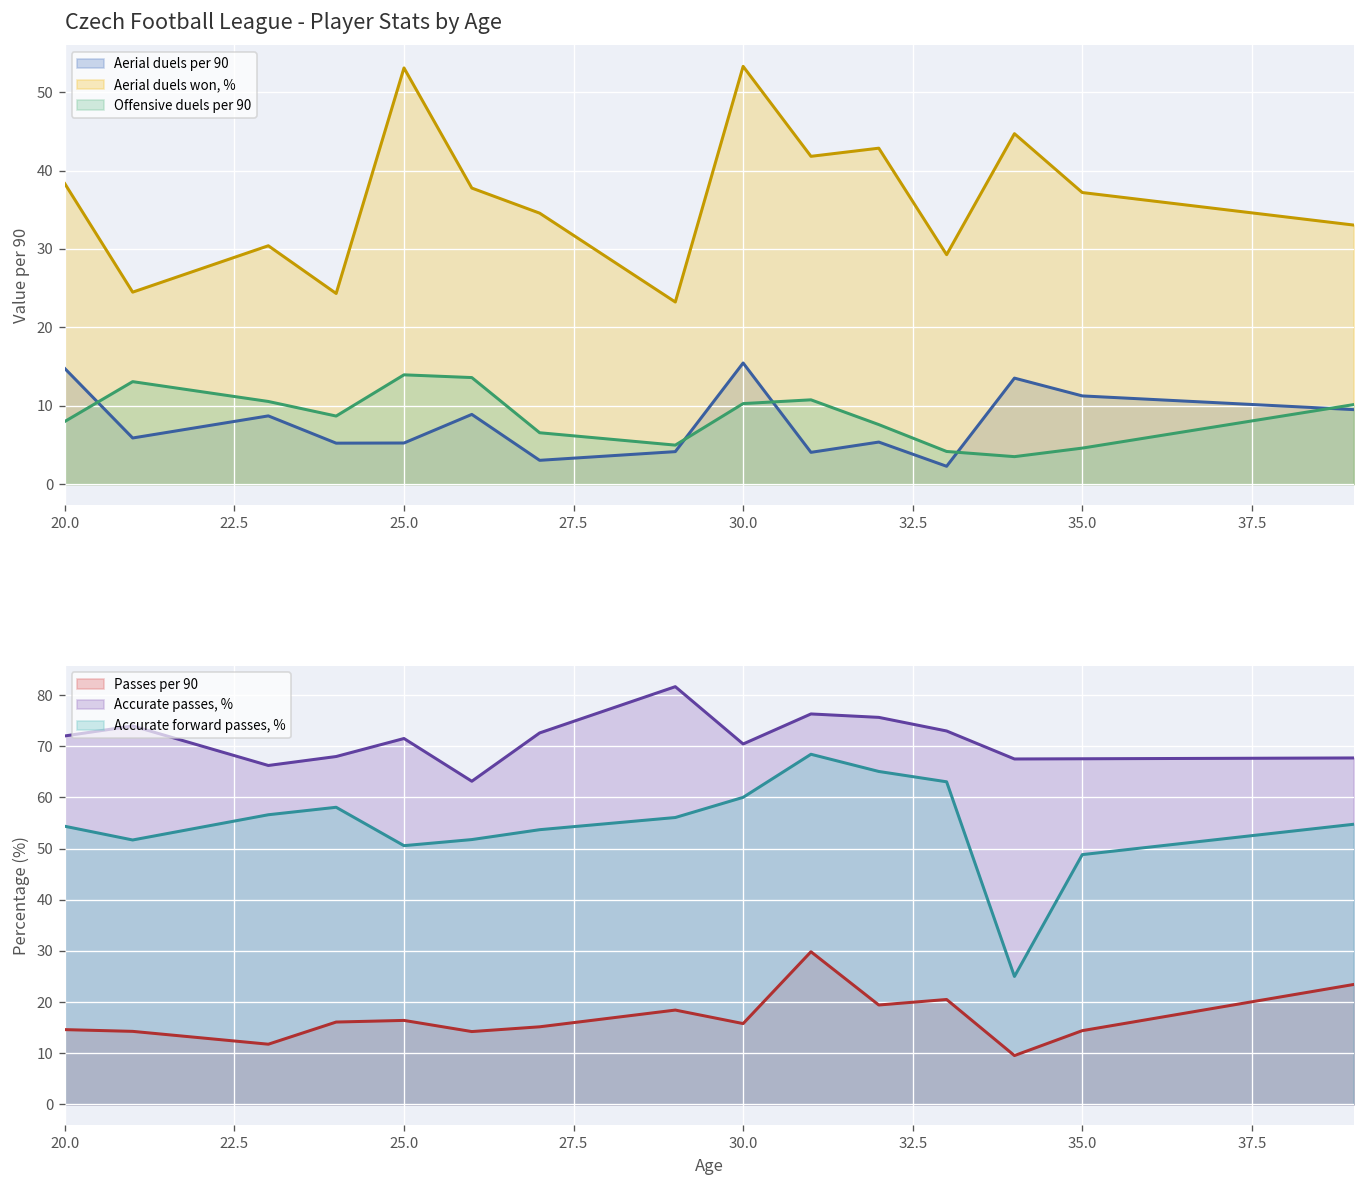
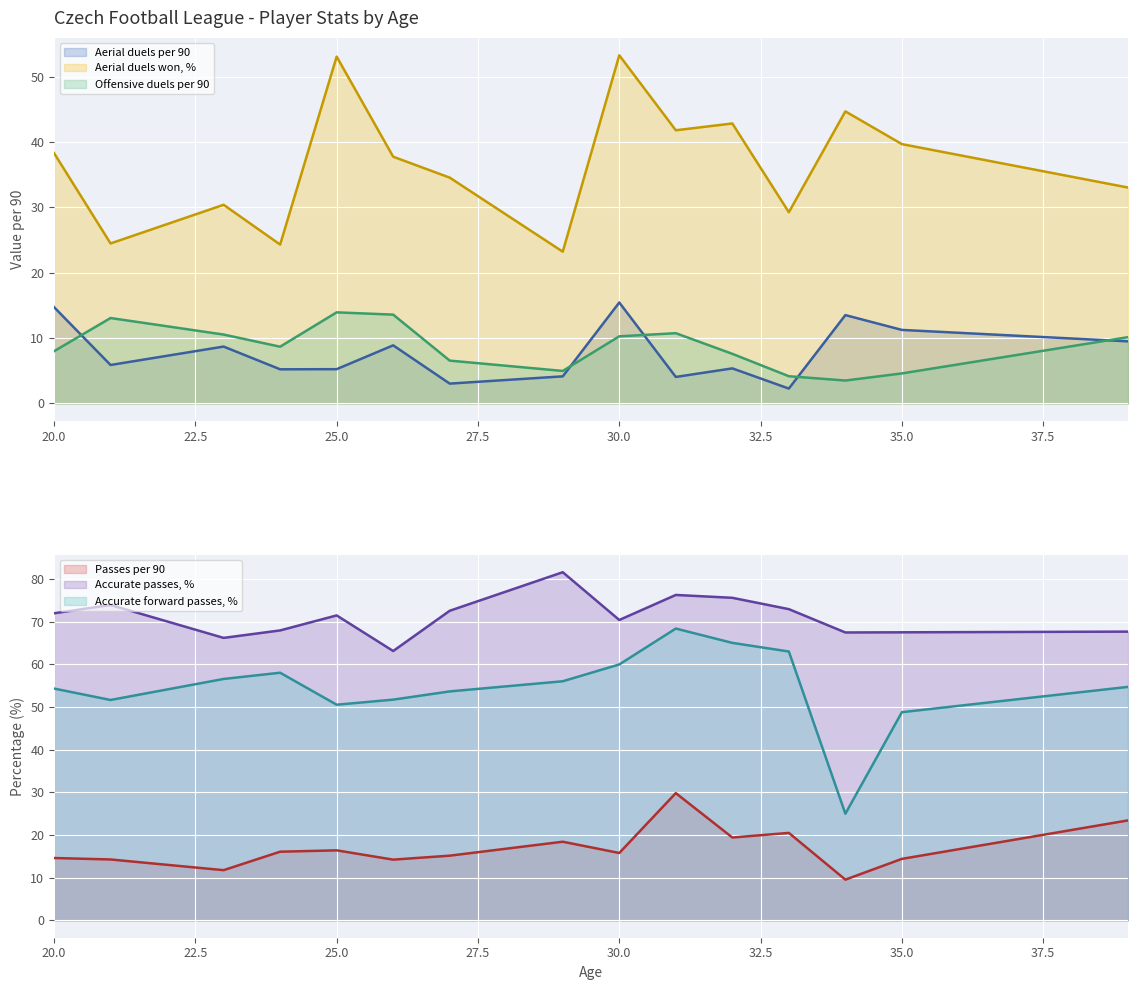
  {
    "Czech Football League - Player Stats by Age": {
      "Aerial duels won, %": {
        "20.0": 38,
        "25.0": 53,
        "30.0": 53,
-       "35.0": 37
+       "35.0": 40
      }
    }
  }
